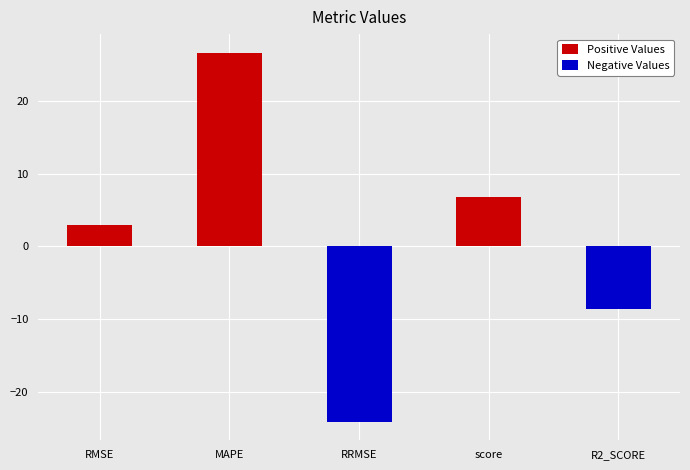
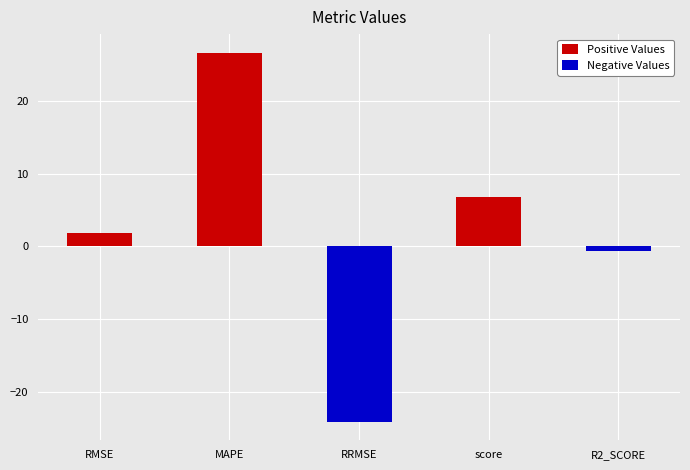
  {
    "Positive Values": {
-     "RMSE": 3,
+     "RMSE": 2,
      "MAPE": 27,
      "RRMSE": 0,
      "score": 7,
      "R2_SCORE": 0
    },
    "Negative Values": {
      "RMSE": 0,
      "MAPE": 0,
      "RRMSE": -24,
      "score": 0,
-     "R2_SCORE": -9
+     "R2_SCORE": -1
    }
  }
